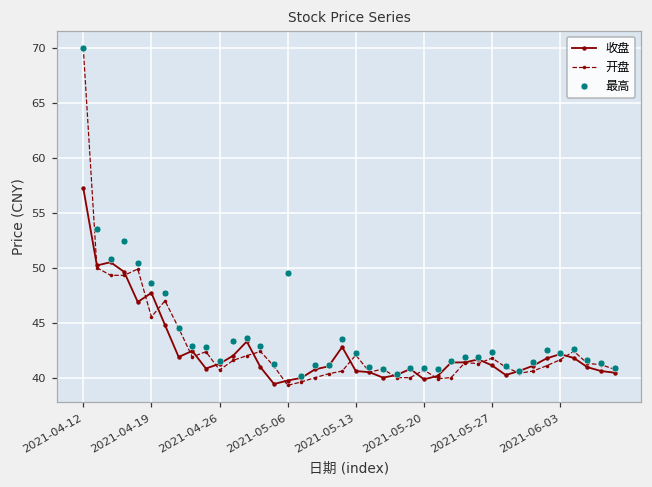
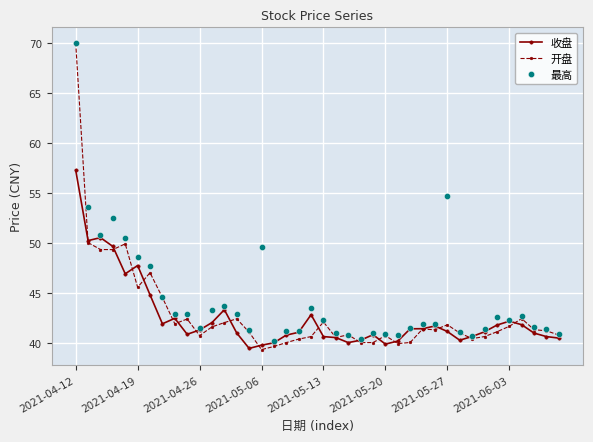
  {
    "最高": {
      "2021-04-19": 49,
      "2021-05-06": 50,
-     "2021-05-27": 42
+     "2021-05-27": 55
    }
  }
